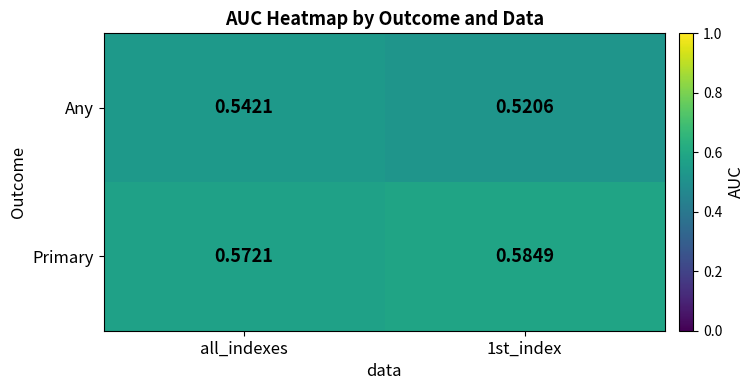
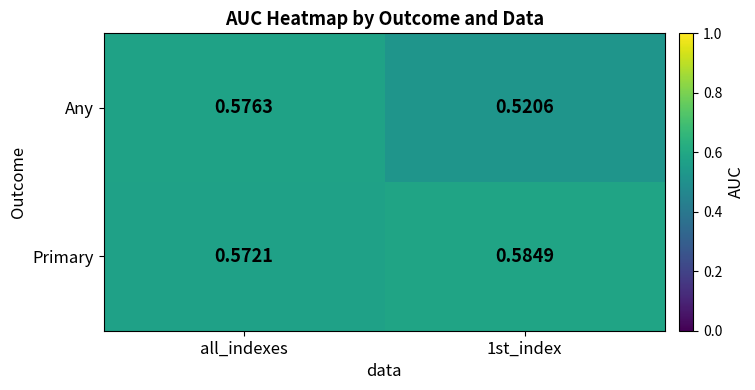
  {
    "Any": {
-     "all_indexes": 0.5421,
+     "all_indexes": 0.5763,
      "1st_index": 0.5206
    },
    "Primary": {
      "all_indexes": 0.5721,
      "1st_index": 0.5849
    }
  }
